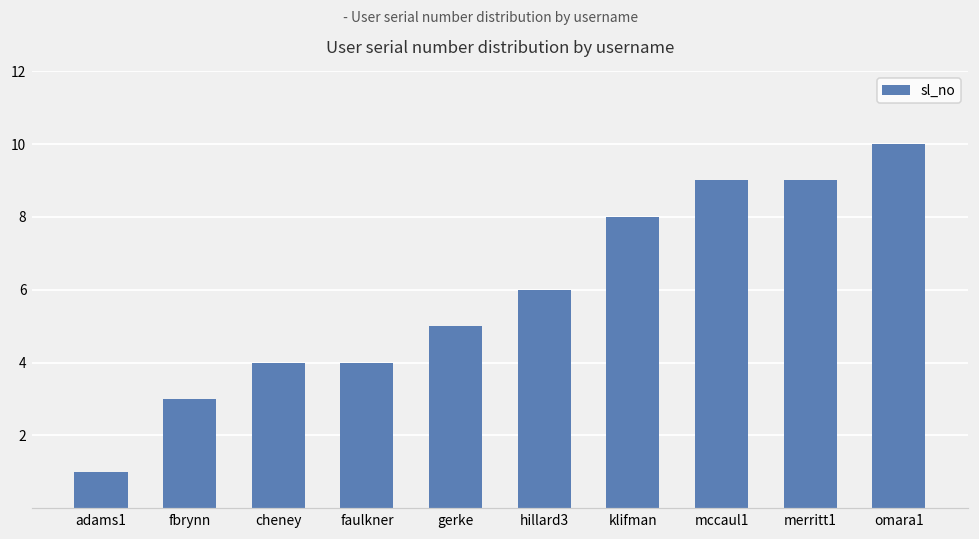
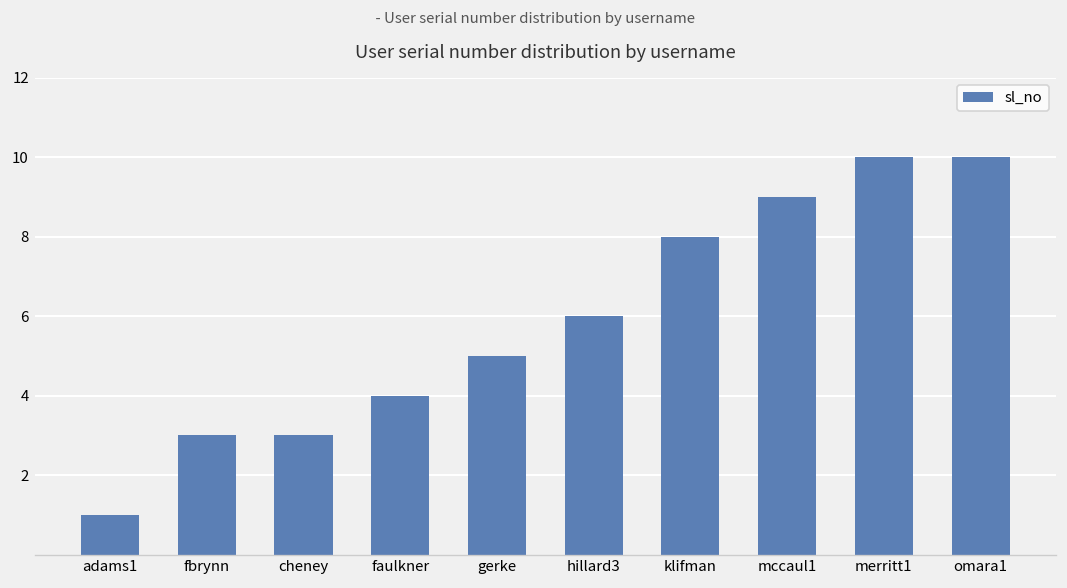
  {
    "adams1": 1,
    "fbrynn": 3,
-   "cheney": 4,
+   "cheney": 3,
    "faulkner": 4,
    "gerke": 5,
    "hillard3": 6,
    "klifman": 8,
    "mccaul1": 9,
-   "merritt1": 9,
+   "merritt1": 10,
    "omara1": 10
  }
